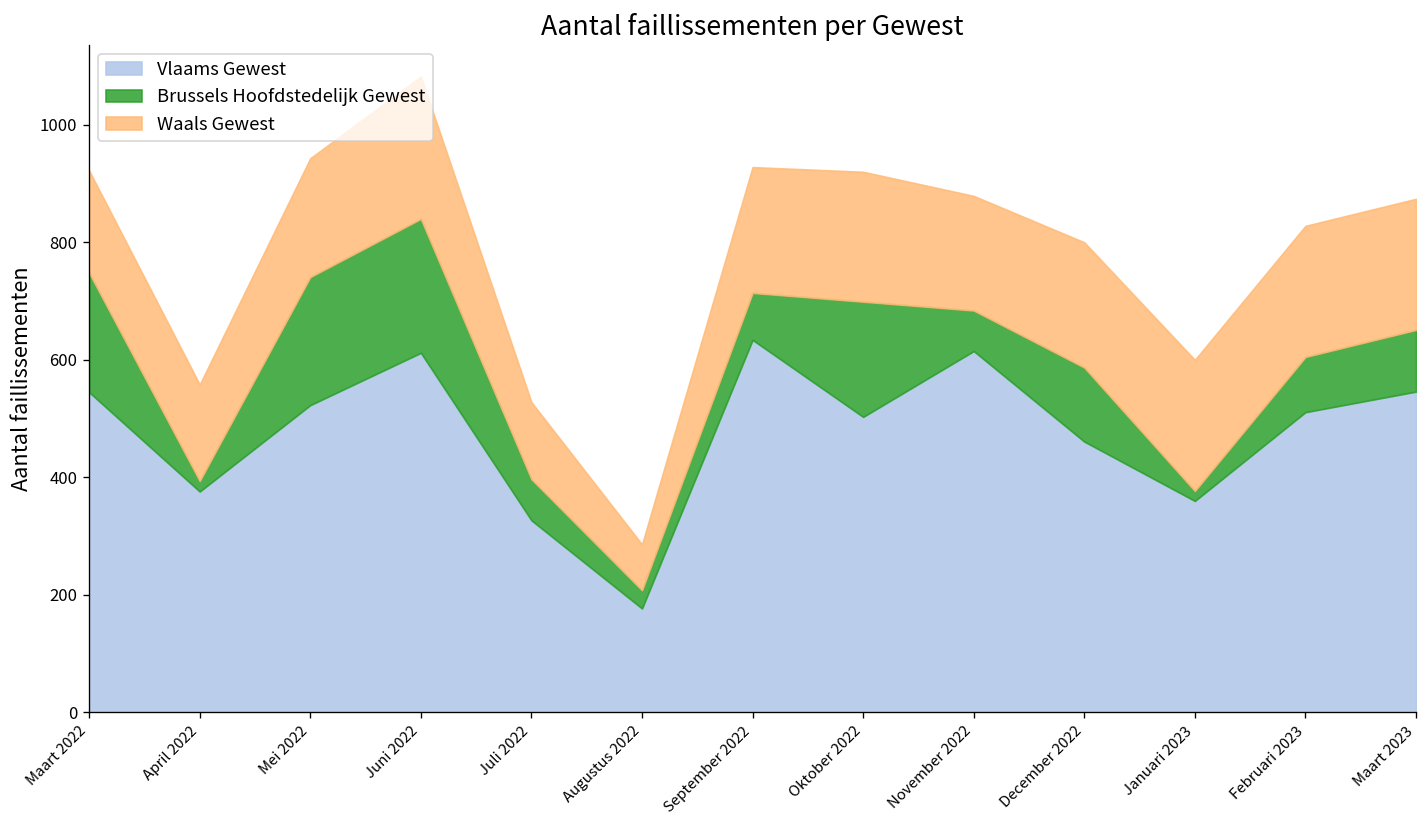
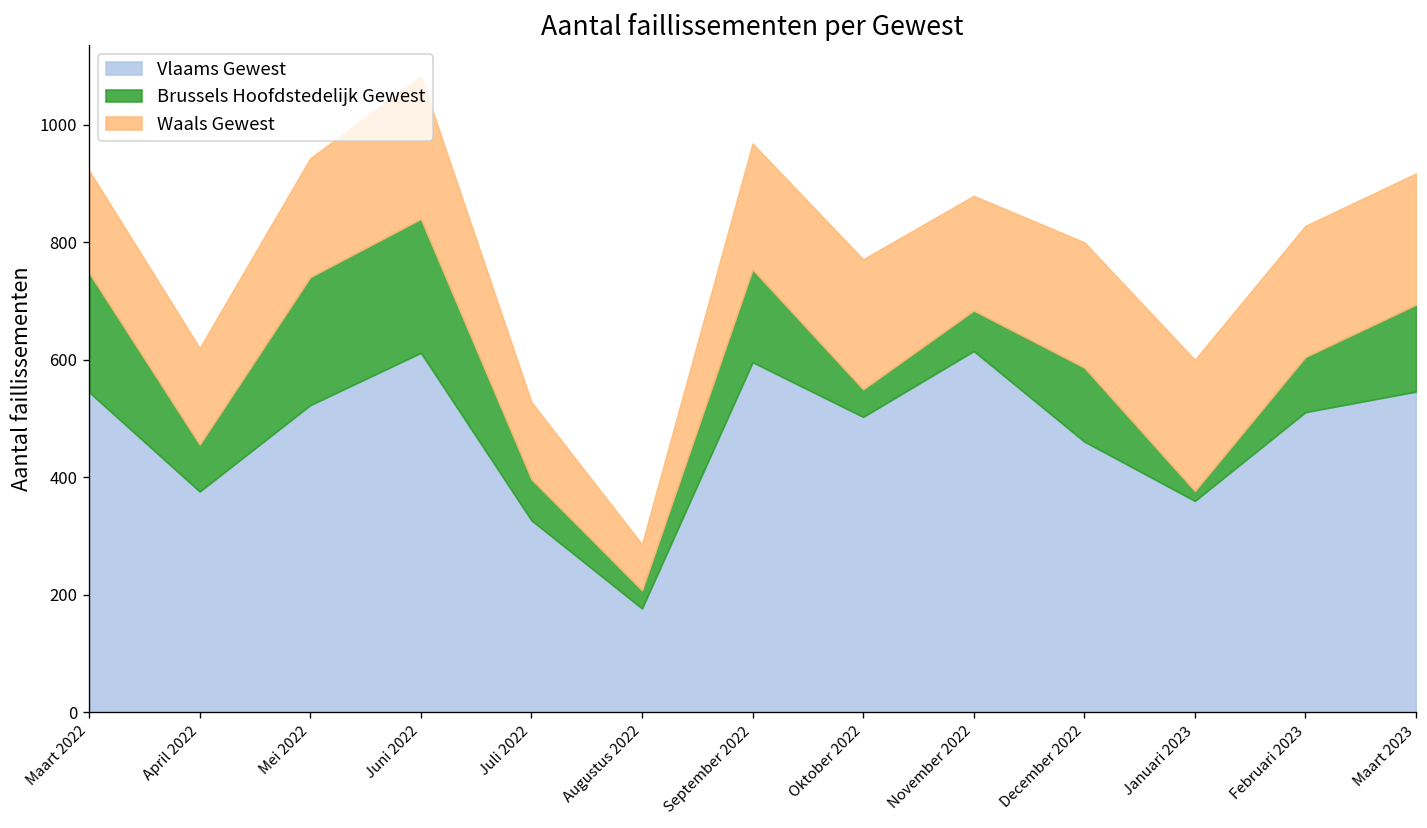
  {
    "Vlaams Gewest": {
      "Maart 2022": 550,
      "April 2022": 380,
      "Mei 2022": 520,
      "Juni 2022": 610,
      "Juli 2022": 330,
      "Augustus 2022": 180,
-     "September 2022": 630,
+     "September 2022": 600,
      "Oktober 2022": 500,
      "November 2022": 620,
      "December 2022": 460,
      "Januari 2023": 360,
      "Februari 2023": 510,
      "Maart 2023": 550
    },
    "Brussels Hoofdstedelijk Gewest": {
      "Maart 2022": 200,
-     "April 2022": 20,
+     "April 2022": 80,
      "Mei 2022": 220,
      "Juni 2022": 230,
      "Juli 2022": 70,
      "Augustus 2022": 30,
-     "September 2022": 80,
-     "Oktober 2022": 200,
+     "September 2022": 160,
+     "Oktober 2022": 50,
      "November 2022": 70,
      "December 2022": 130,
      "Januari 2023": 20,
      "Februari 2023": 90,
-     "Maart 2023": 110
+     "Maart 2023": 150
    },
    "Waals Gewest": {
      "Maart 2022": 170,
      "April 2022": 160,
      "Mei 2022": 200,
      "Juli 2022": 130,
      "Augustus 2022": 80,
      "September 2022": 210,
      "Oktober 2022": 220,
      "November 2022": 200,
      "December 2022": 210,
      "Januari 2023": 220,
      "Februari 2023": 220,
      "Maart 2023": 220
    }
  }
